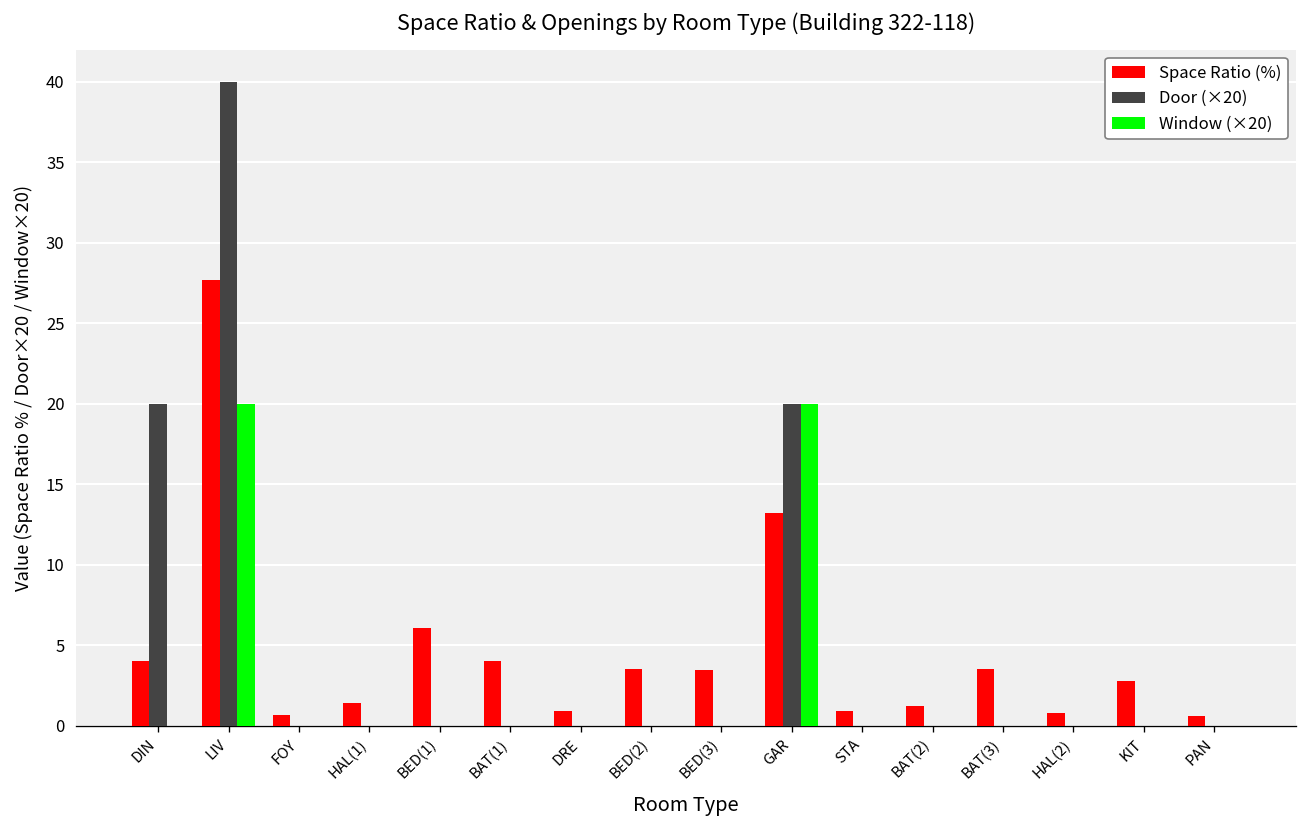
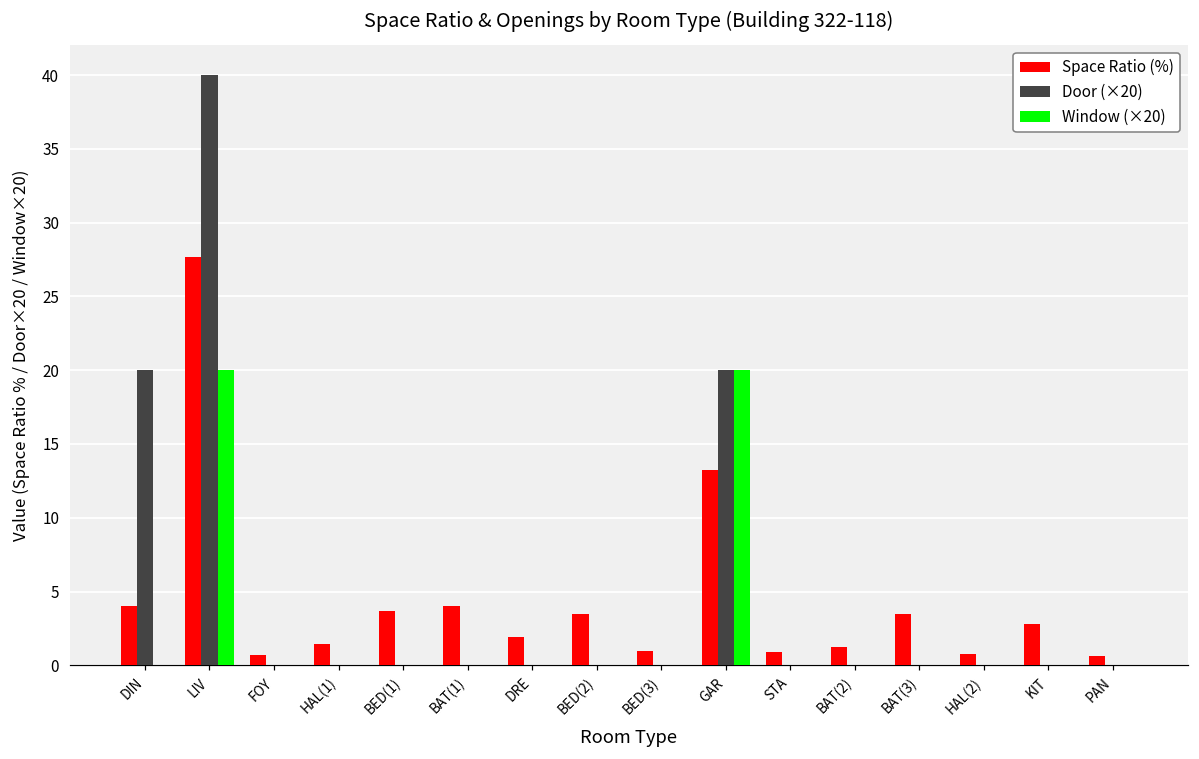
  {
    "Space Ratio (%)": {
      "DIN": 4.0,
      "LIV": 27.7,
      "FOY": 0.7,
      "HAL(1)": 1.4,
-     "BED(1)": 6.1,
+     "BED(1)": 3.7,
      "BAT(1)": 4.0,
-     "DRE": 0.9,
+     "DRE": 1.9,
      "BED(2)": 3.5,
-     "BED(3)": 3.5,
+     "BED(3)": 0.9,
      "GAR": 13.2,
      "STA": 0.9,
      "BAT(2)": 1.3,
      "BAT(3)": 3.5,
      "HAL(2)": 0.8,
      "KIT": 2.8,
      "PAN": 0.6
    },
    "Door (×20)": {
      "DIN": 20.0,
      "LIV": 40.0,
      "FOY": 0.0,
      "HAL(1)": 0.0,
      "BED(1)": 0.0,
      "BAT(1)": 0.0,
      "DRE": 0.0,
      "BED(2)": 0.0,
      "BED(3)": 0.0,
      "GAR": 20.0,
      "STA": 0.0,
      "BAT(2)": 0.0,
      "BAT(3)": 0.0,
      "HAL(2)": 0.0,
      "KIT": 0.0,
      "PAN": 0.0
    },
    "Window (×20)": {
      "DIN": 0.0,
      "LIV": 20.0,
      "FOY": 0.0,
      "HAL(1)": 0.0,
      "BED(1)": 0.0,
      "BAT(1)": 0.0,
      "DRE": 0.0,
      "BED(2)": 0.0,
      "BED(3)": 0.0,
      "GAR": 20.0,
      "STA": 0.0,
      "BAT(2)": 0.0,
      "BAT(3)": 0.0,
      "HAL(2)": 0.0,
      "KIT": 0.0,
      "PAN": 0.0
    }
  }
